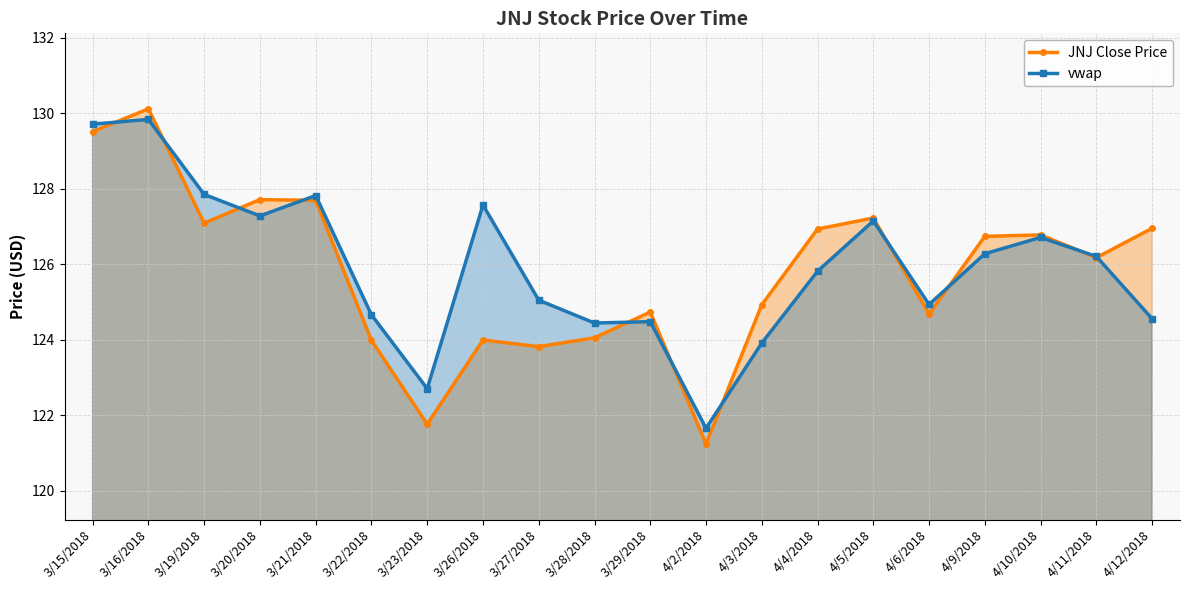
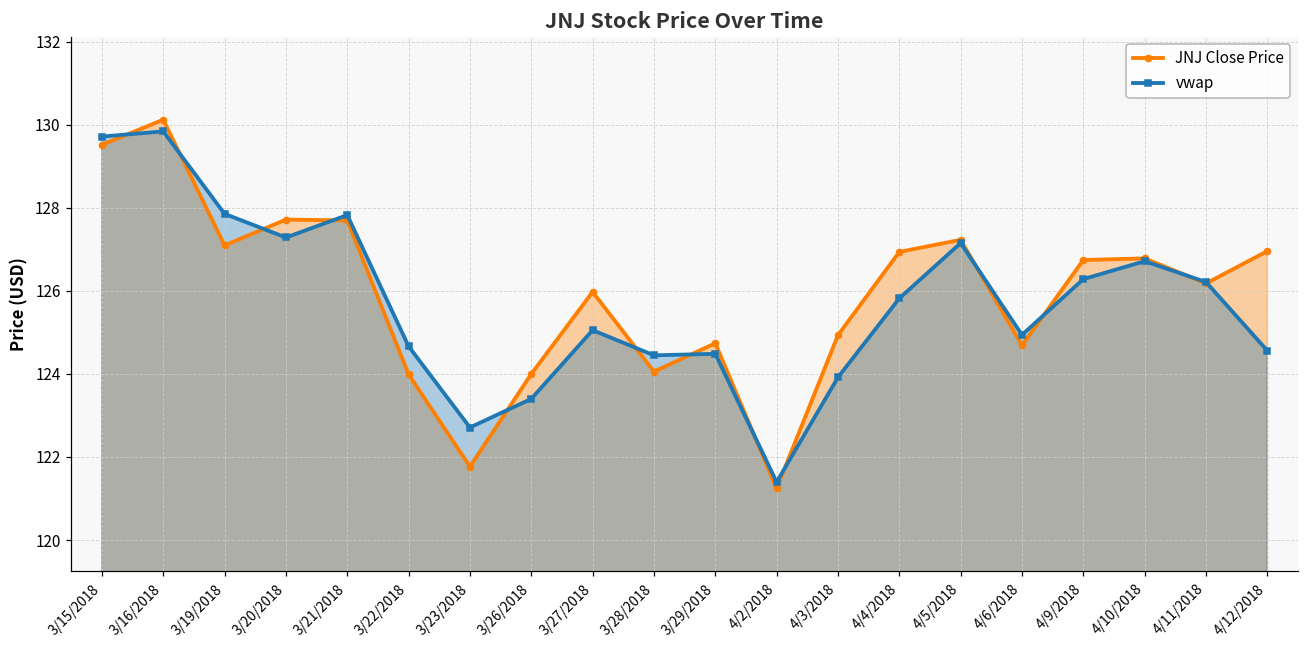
  {
    "JNJ Close Price": {
      "3/15/2018": 129.5,
      "3/16/2018": 130.1,
      "3/19/2018": 127.1,
      "3/20/2018": 127.7,
      "3/21/2018": 127.7,
      "3/22/2018": 124.0,
      "3/23/2018": 121.8,
      "3/26/2018": 124.0,
-     "3/27/2018": 123.8,
+     "3/27/2018": 126.0,
      "3/28/2018": 124.1,
      "3/29/2018": 124.7,
      "4/2/2018": 121.2,
      "4/3/2018": 124.9,
      "4/4/2018": 126.9,
      "4/5/2018": 127.2,
      "4/6/2018": 124.7,
      "4/9/2018": 126.7,
      "4/12/2018": 127.0
    },
    "vwap": {
      "3/15/2018": 129.7,
      "3/16/2018": 129.8,
      "3/19/2018": 127.9,
      "3/20/2018": 127.3,
      "3/21/2018": 127.8,
      "3/22/2018": 124.7,
      "3/23/2018": 122.7,
-     "3/26/2018": 127.6,
+     "3/26/2018": 123.4,
      "3/27/2018": 125.1,
      "3/28/2018": 124.4,
      "3/29/2018": 124.5,
-     "4/2/2018": 121.7,
+     "4/2/2018": 121.4,
      "4/3/2018": 123.9,
      "4/4/2018": 125.8,
      "4/5/2018": 127.2,
      "4/6/2018": 124.9,
      "4/9/2018": 126.3,
      "4/12/2018": 124.6
    }
  }
